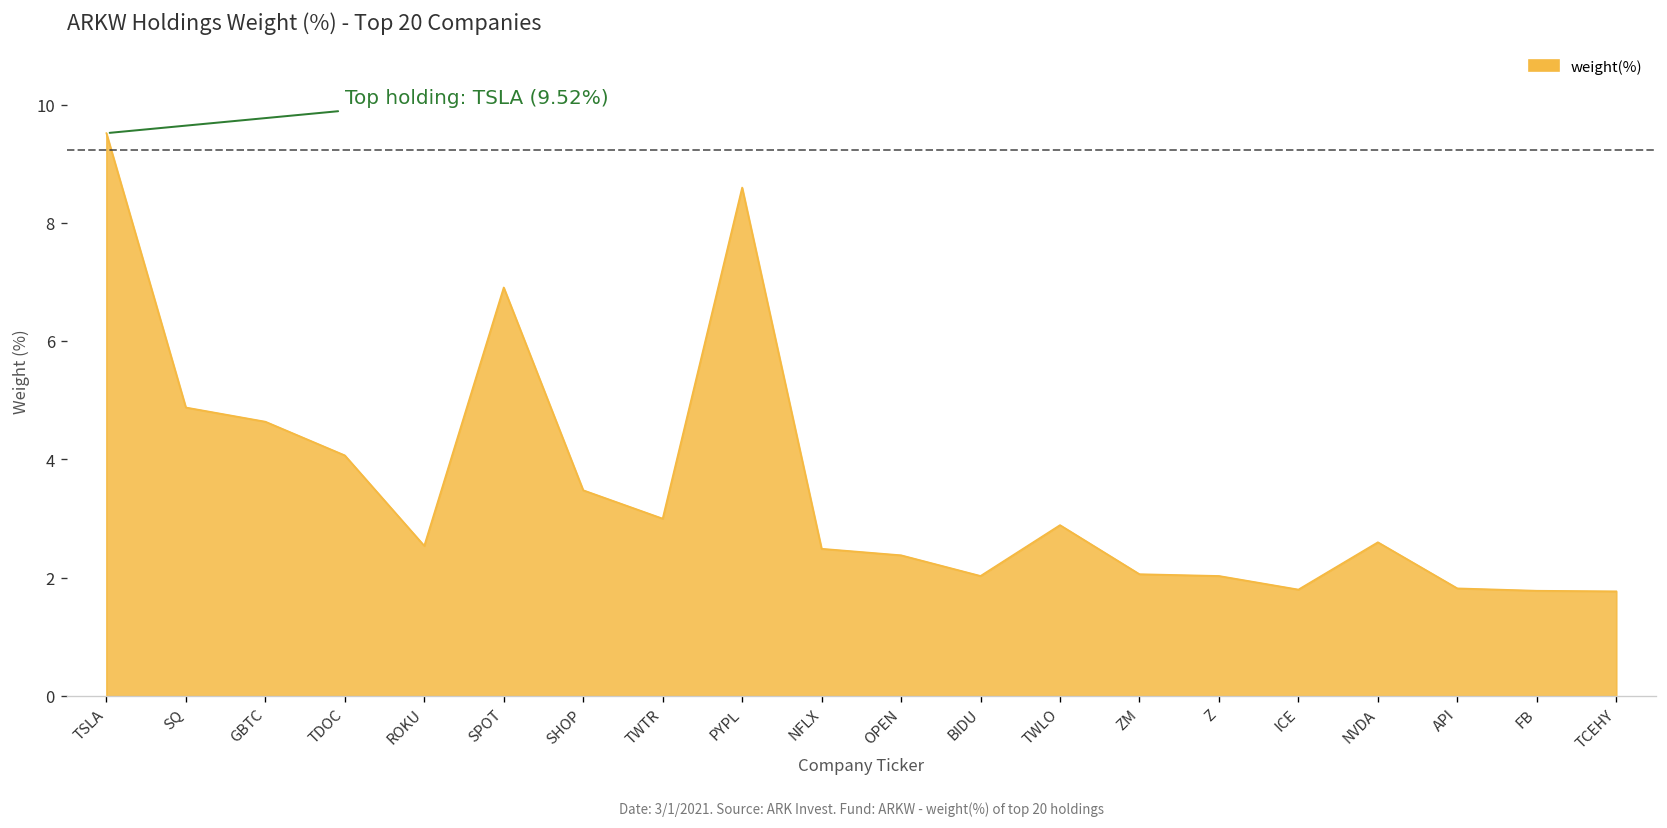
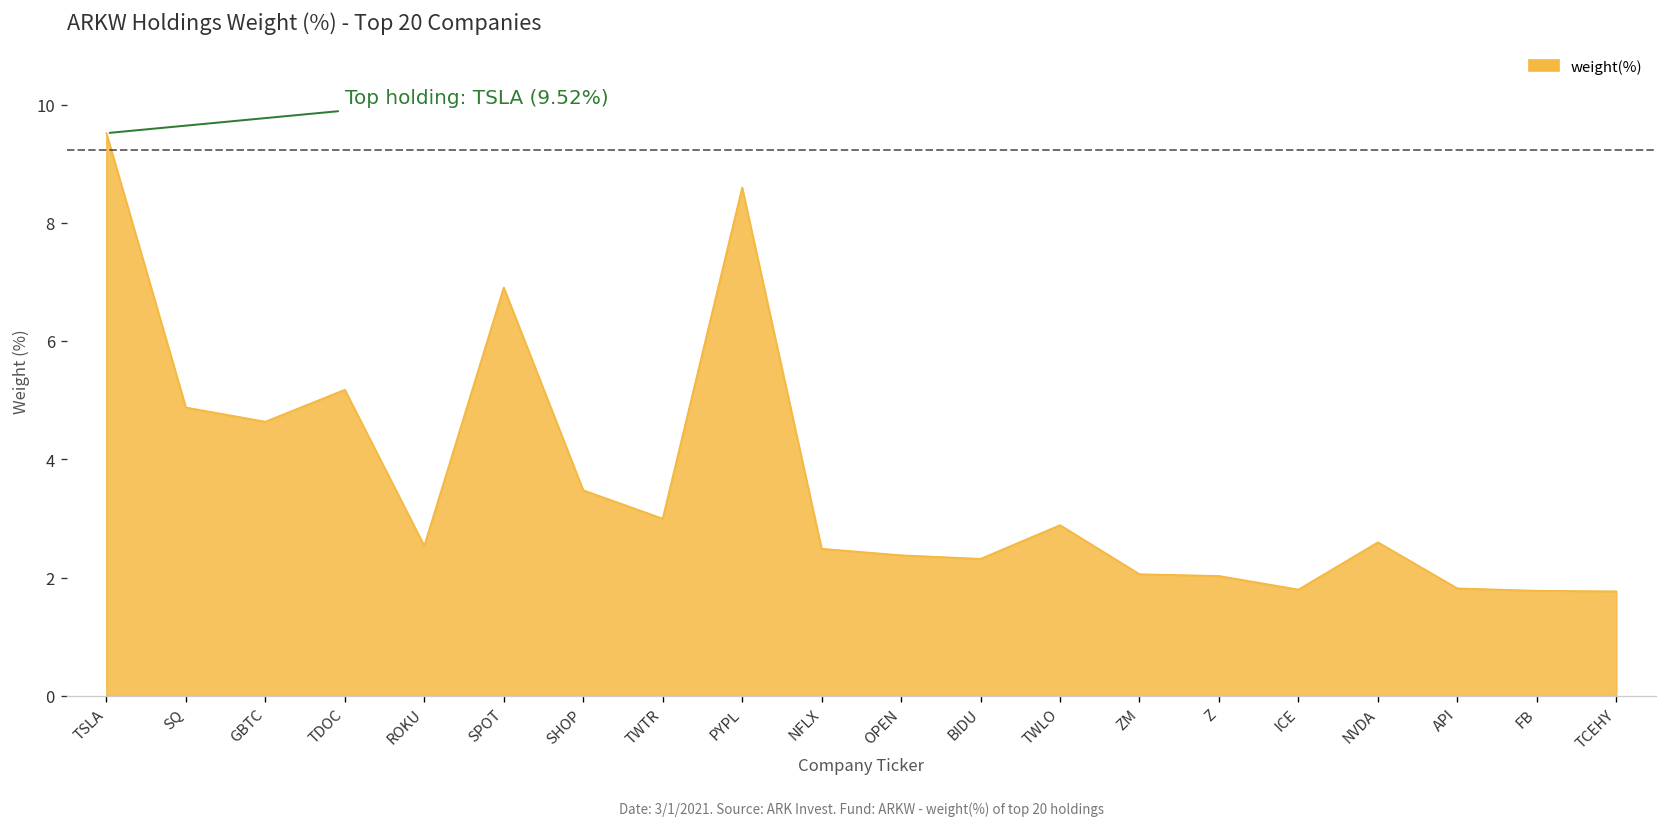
  {
    "SQ": 4.9,
    "GBTC": 4.6,
-   "TDOC": 4.1,
+   "TDOC": 5.2,
    "ROKU": 2.5,
    "SPOT": 6.9,
    "SHOP": 3.5,
    "TWTR": 3.0,
    "PYPL": 8.6,
    "NFLX": 2.5,
    "OPEN": 2.4,
-   "BIDU": 2.0,
+   "BIDU": 2.3,
    "TWLO": 2.9,
    "ZM": 2.1,
    "Z": 2.0,
    "ICE": 1.8,
    "NVDA": 2.6,
    "API": 1.8,
    "FB": 1.8,
    "TCEHY": 1.8
  }
